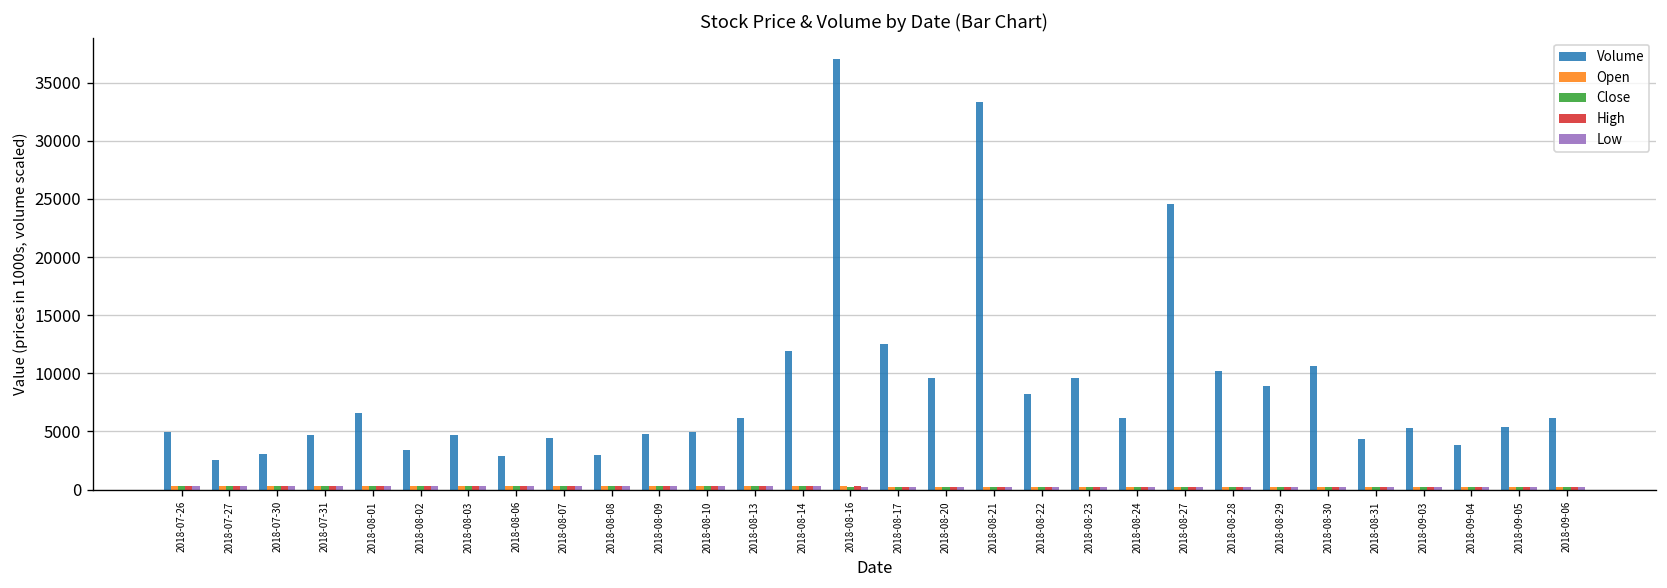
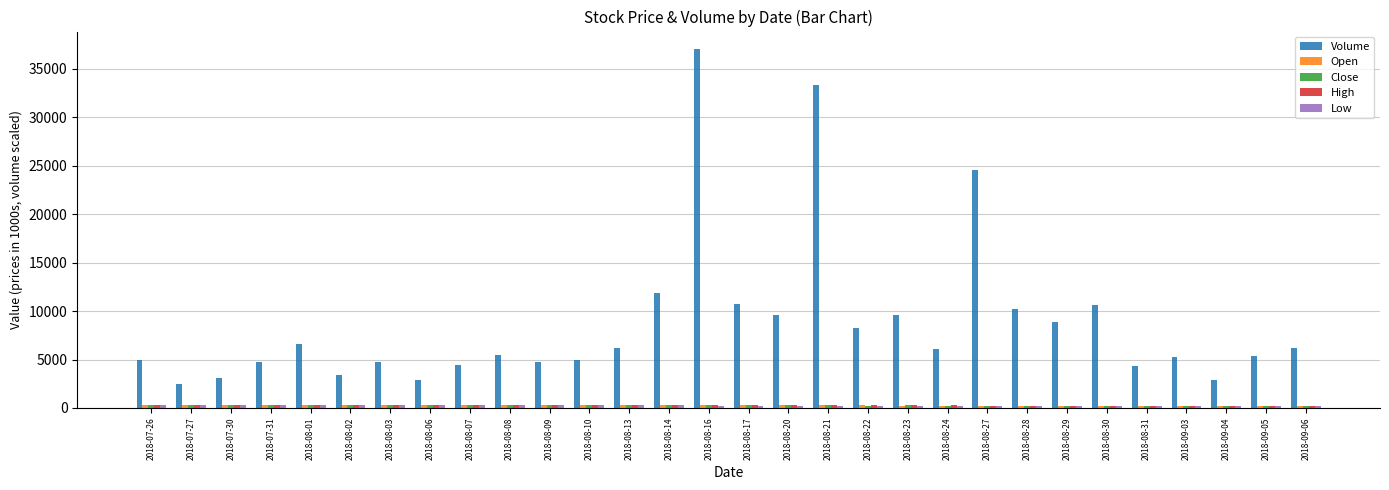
  {
    "Volume": {
      "2018-07-26": 5000,
      "2018-07-27": 3000,
      "2018-07-30": 3000,
      "2018-07-31": 5000,
      "2018-08-01": 7000,
      "2018-08-02": 3000,
      "2018-08-03": 5000,
      "2018-08-06": 3000,
      "2018-08-07": 4000,
-     "2018-08-08": 3000,
+     "2018-08-08": 5000,
      "2018-08-09": 5000,
      "2018-08-10": 5000,
      "2018-08-13": 6000,
      "2018-08-14": 12000,
      "2018-08-16": 37000,
-     "2018-08-17": 12000,
+     "2018-08-17": 11000,
      "2018-08-20": 10000,
      "2018-08-21": 33000,
      "2018-08-22": 8000,
      "2018-08-23": 10000,
      "2018-08-24": 6000,
      "2018-08-27": 25000,
      "2018-08-28": 10000,
      "2018-08-29": 9000,
      "2018-08-30": 11000,
      "2018-08-31": 4000,
      "2018-09-03": 5000,
-     "2018-09-04": 4000,
+     "2018-09-04": 3000,
      "2018-09-05": 5000,
      "2018-09-06": 6000
    },
    "Open": {
      "2018-07-26": 0,
      "2018-07-27": 0,
      "2018-07-30": 0,
      "2018-07-31": 0,
      "2018-08-01": 0,
      "2018-08-02": 0,
      "2018-08-03": 0,
      "2018-08-06": 0,
      "2018-08-07": 0,
      "2018-08-08": 0,
      "2018-08-09": 0,
      "2018-08-10": 0,
      "2018-08-13": 0,
      "2018-08-14": 0,
      "2018-08-16": 0,
      "2018-08-17": 0
    },
    "Close": {
      "2018-07-26": 0,
      "2018-07-27": 0,
      "2018-07-30": 0,
      "2018-07-31": 0,
      "2018-08-01": 0,
      "2018-08-02": 0,
      "2018-08-03": 0,
      "2018-08-06": 0,
      "2018-08-07": 0,
      "2018-08-08": 0,
      "2018-08-09": 0,
      "2018-08-10": 0,
      "2018-08-13": 0,
      "2018-08-14": 0,
      "2018-08-21": 0
    },
    "High": {
      "2018-07-26": 0,
      "2018-07-27": 0,
      "2018-07-30": 0,
      "2018-07-31": 0,
      "2018-08-01": 0,
      "2018-08-02": 0,
      "2018-08-03": 0,
      "2018-08-06": 0,
      "2018-08-07": 0,
      "2018-08-08": 0,
      "2018-08-09": 0,
      "2018-08-10": 0,
      "2018-08-13": 0,
      "2018-08-14": 0,
      "2018-08-16": 0,
      "2018-08-17": 0,
      "2018-08-21": 0
    },
    "Low": {
      "2018-07-26": 0,
      "2018-07-27": 0,
      "2018-07-30": 0,
      "2018-07-31": 0,
      "2018-08-01": 0,
      "2018-08-02": 0,
      "2018-08-03": 0,
      "2018-08-06": 0,
      "2018-08-07": 0,
      "2018-08-08": 0,
      "2018-08-09": 0,
      "2018-08-10": 0,
      "2018-08-13": 0,
      "2018-08-14": 0
    }
  }
